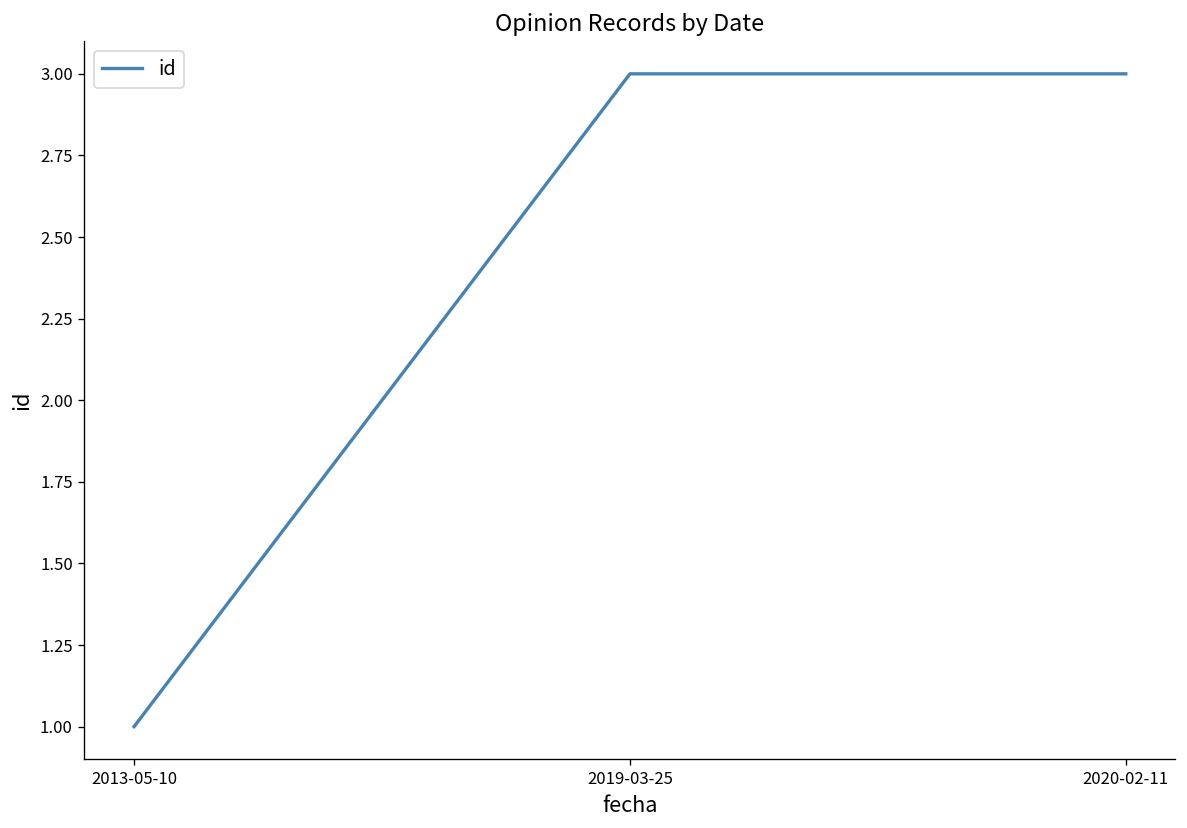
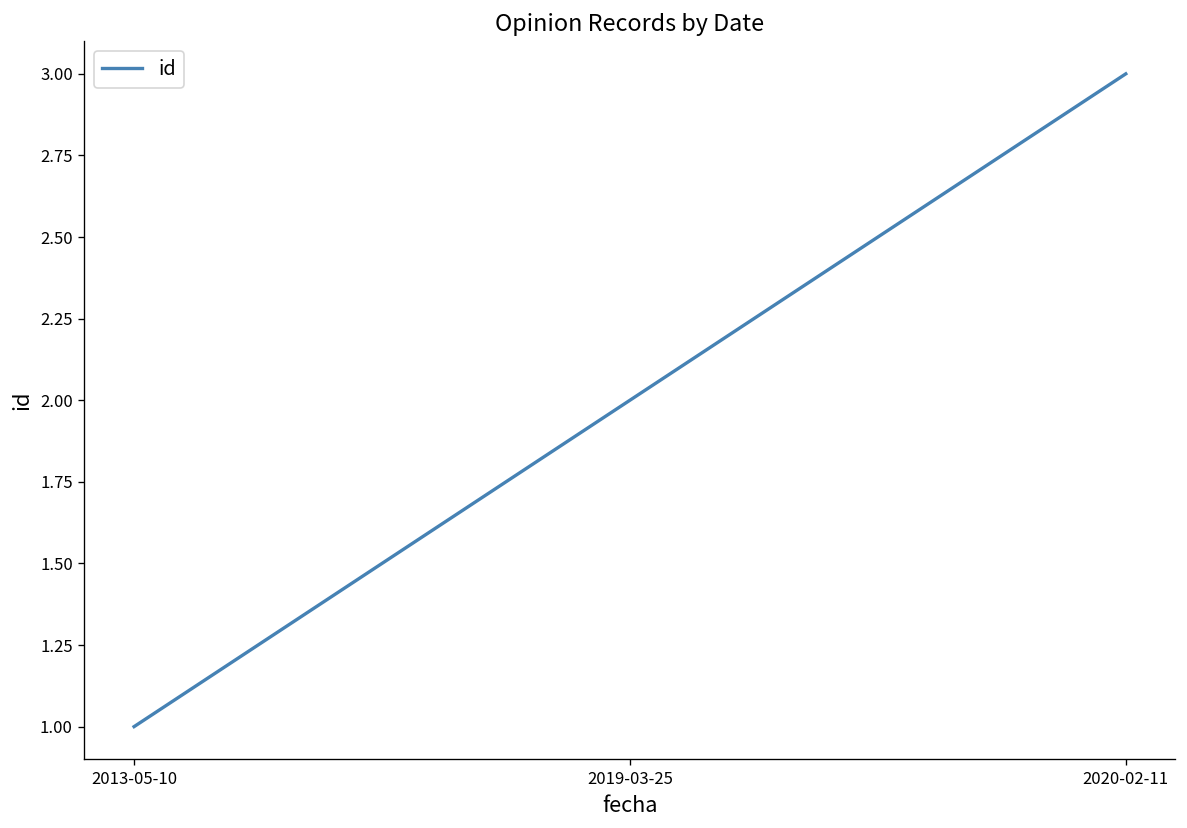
  {
    "2013-05-10": 1,
-   "2019-03-25": 3,
+   "2019-03-25": 2,
    "2020-02-11": 3
  }
